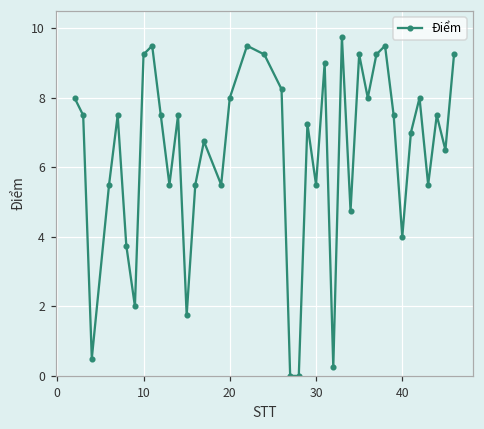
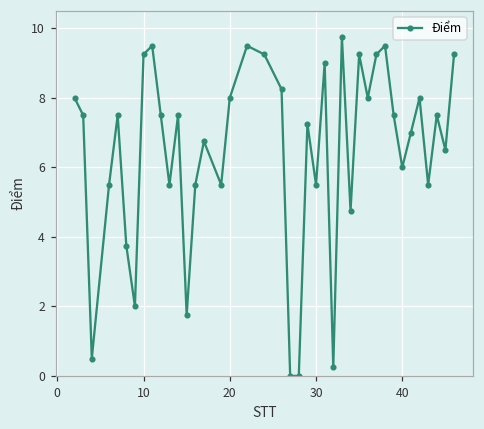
  {
    "10": 9.3,
    "20": 8,
    "30": 5.5,
-   "40": 4
+   "40": 6
  }
